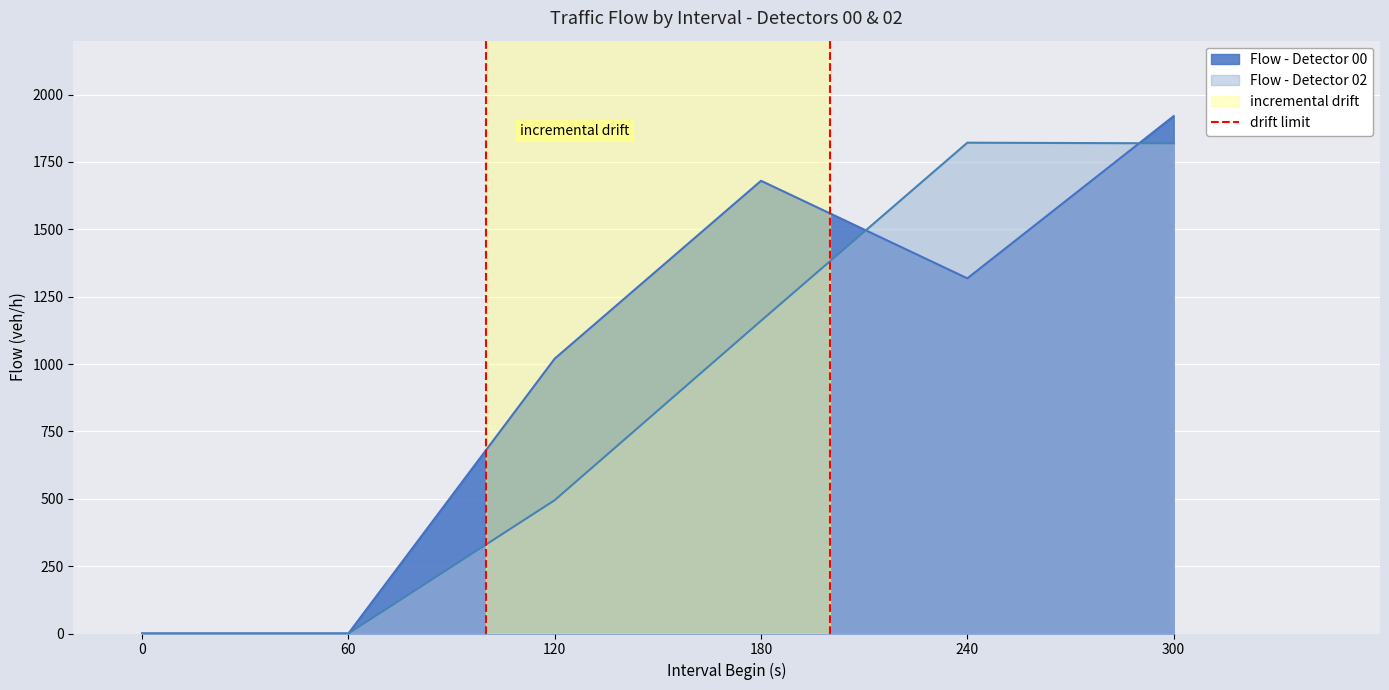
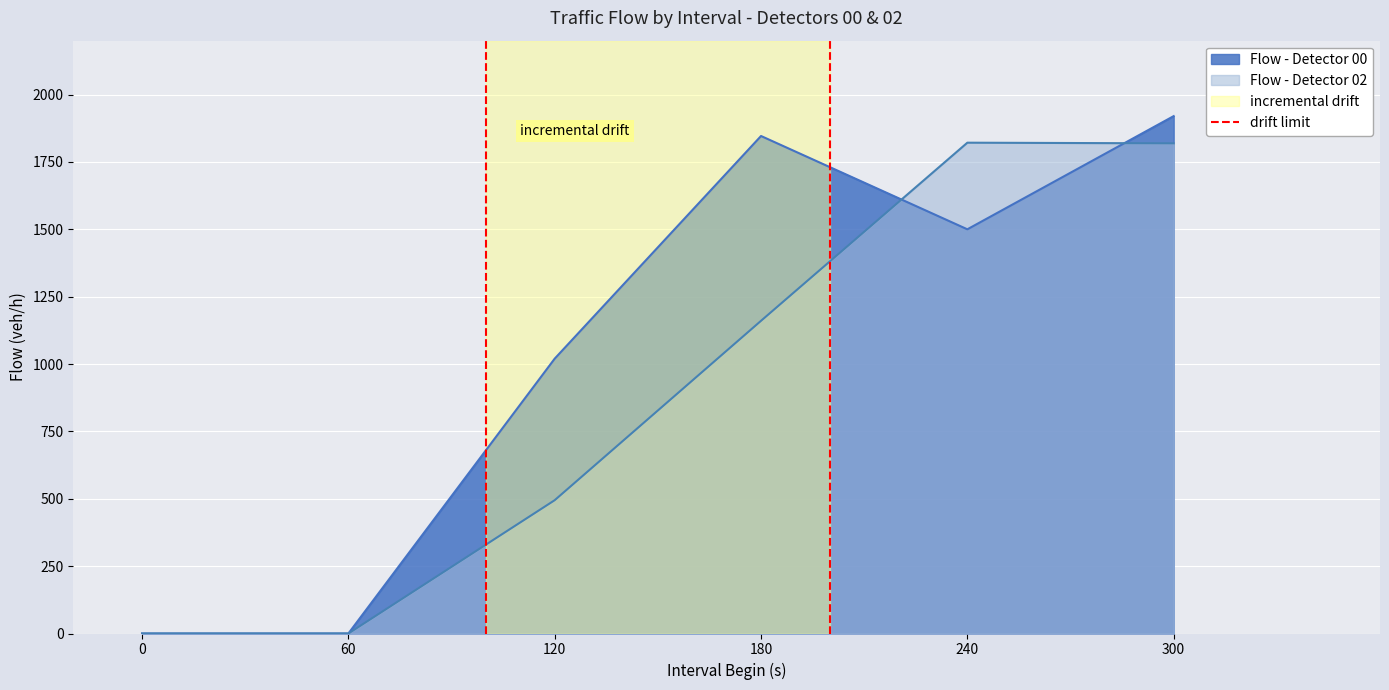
  {
    "Flow - Detector 00": {
      "120": 1020,
-     "180": 1680,
-     "240": 1320,
+     "180": 1850,
+     "240": 1500,
      "300": 1920
    },
    "Flow - Detector 02": {
      "120": 490,
      "180": 1160,
      "240": 1820,
      "300": 1820
    }
  }
